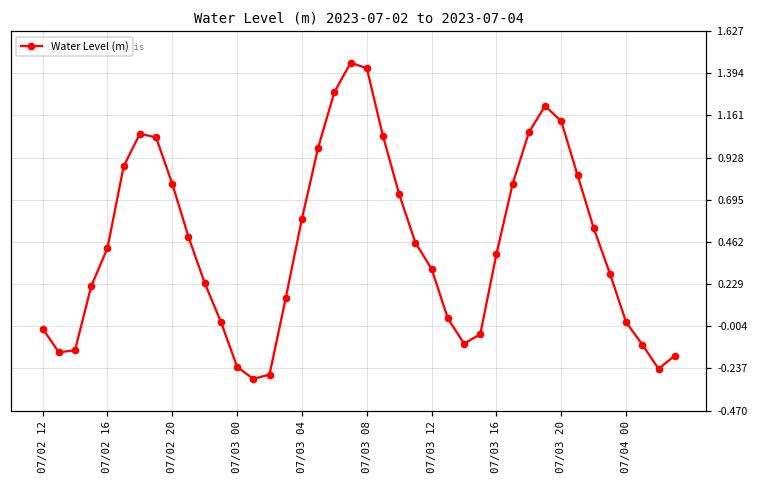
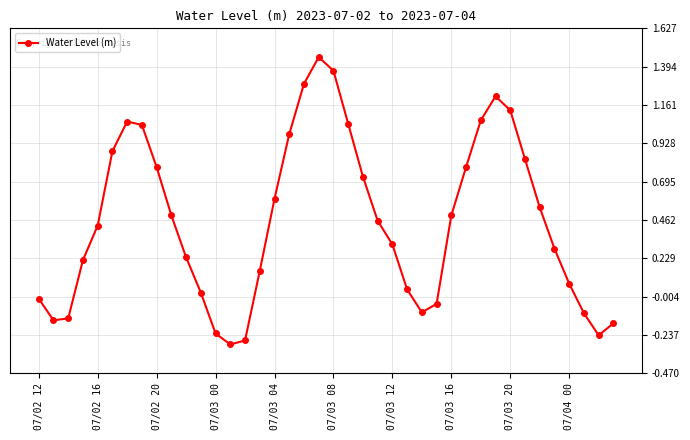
  {
    "07/02 12": -0.02,
    "07/02 16": 0.43,
    "07/02 20": 0.78,
    "07/03 00": -0.23,
    "07/03 04": 0.59,
-   "07/03 08": 1.42,
+   "07/03 08": 1.37,
    "07/03 12": 0.31,
-   "07/03 16": 0.40,
+   "07/03 16": 0.49,
    "07/03 20": 1.13,
-   "07/04 00": 0.02
+   "07/04 00": 0.07
  }
